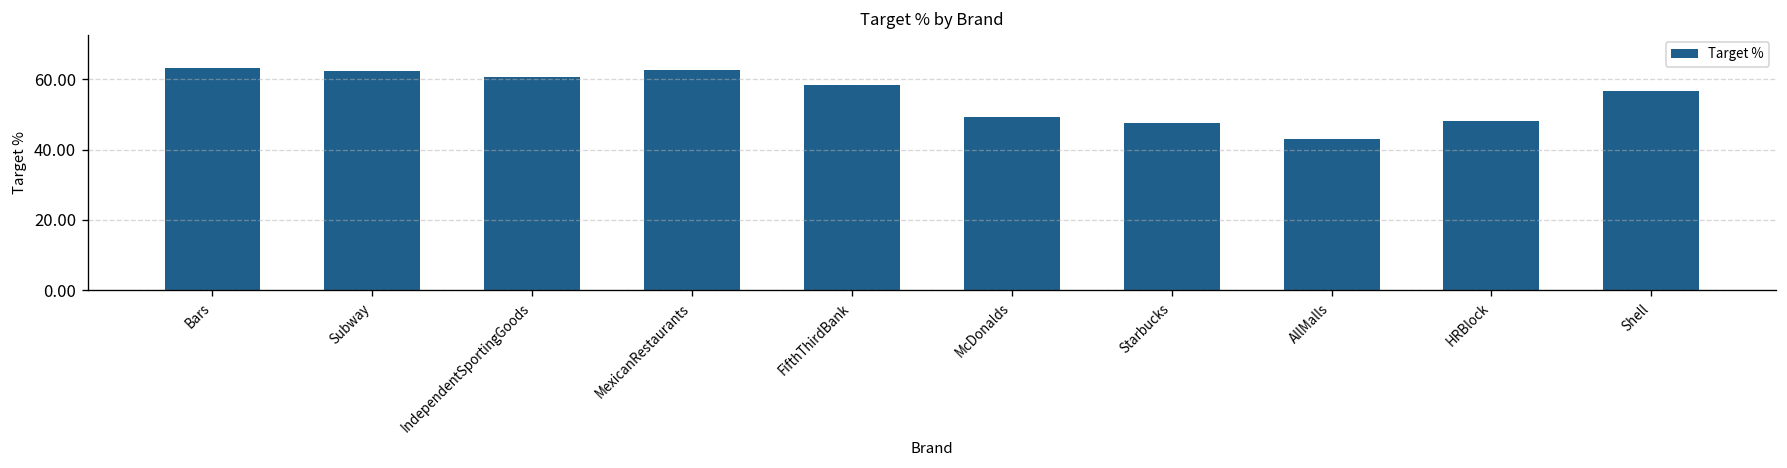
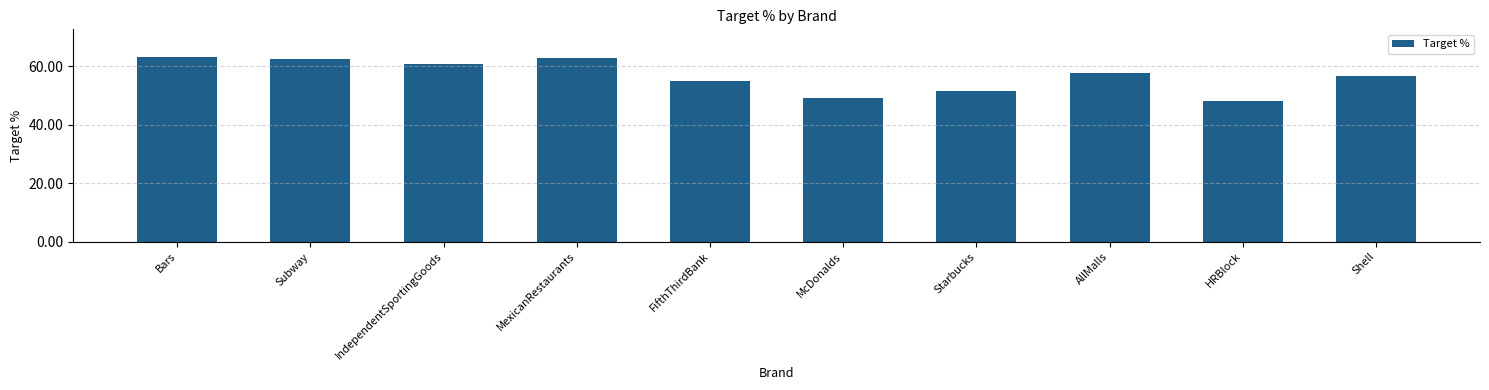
  {
    "Bars": 63,
    "Subway": 63,
    "IndependentSportingGoods": 61,
    "MexicanRestaurants": 63,
-   "FifthThirdBank": 59,
+   "FifthThirdBank": 55,
    "McDonalds": 49,
-   "Starbucks": 48,
-   "AllMalls": 43,
+   "Starbucks": 52,
+   "AllMalls": 58,
    "HRBlock": 48,
    "Shell": 57
  }
